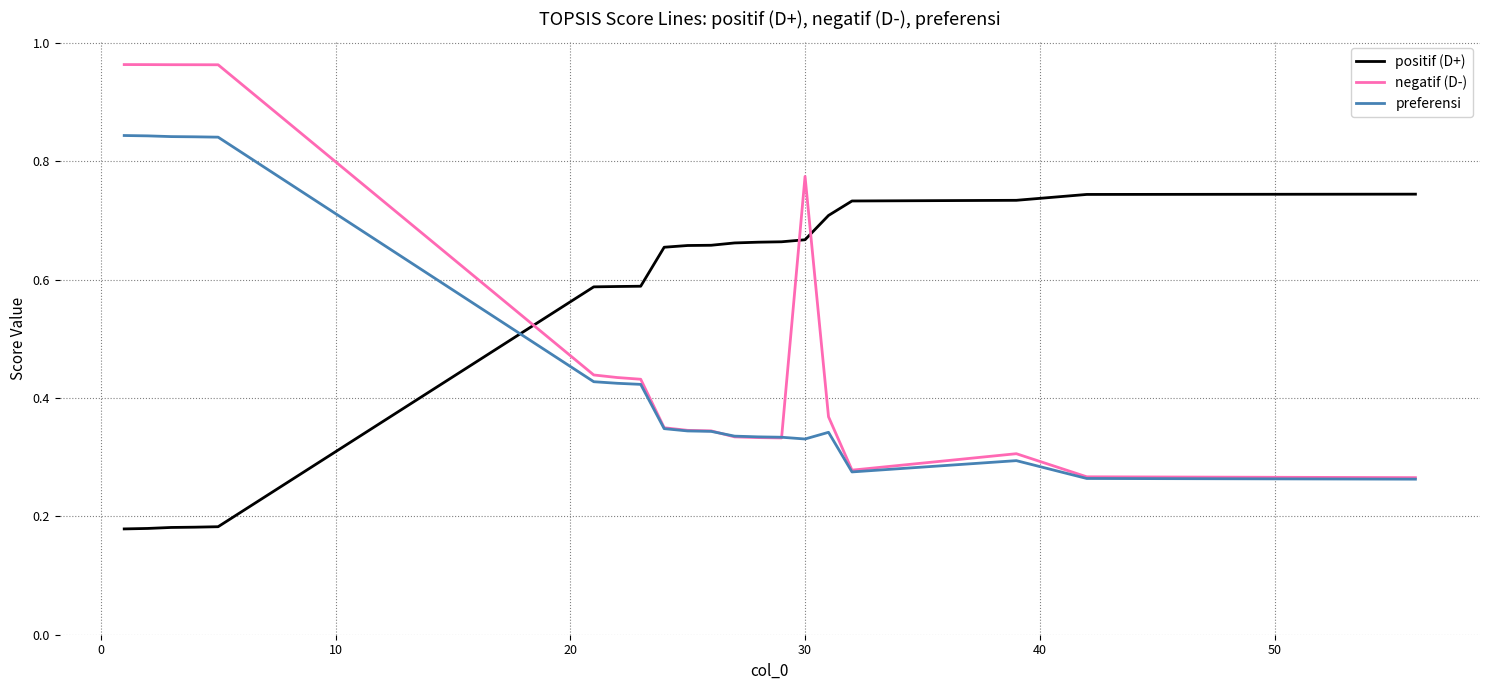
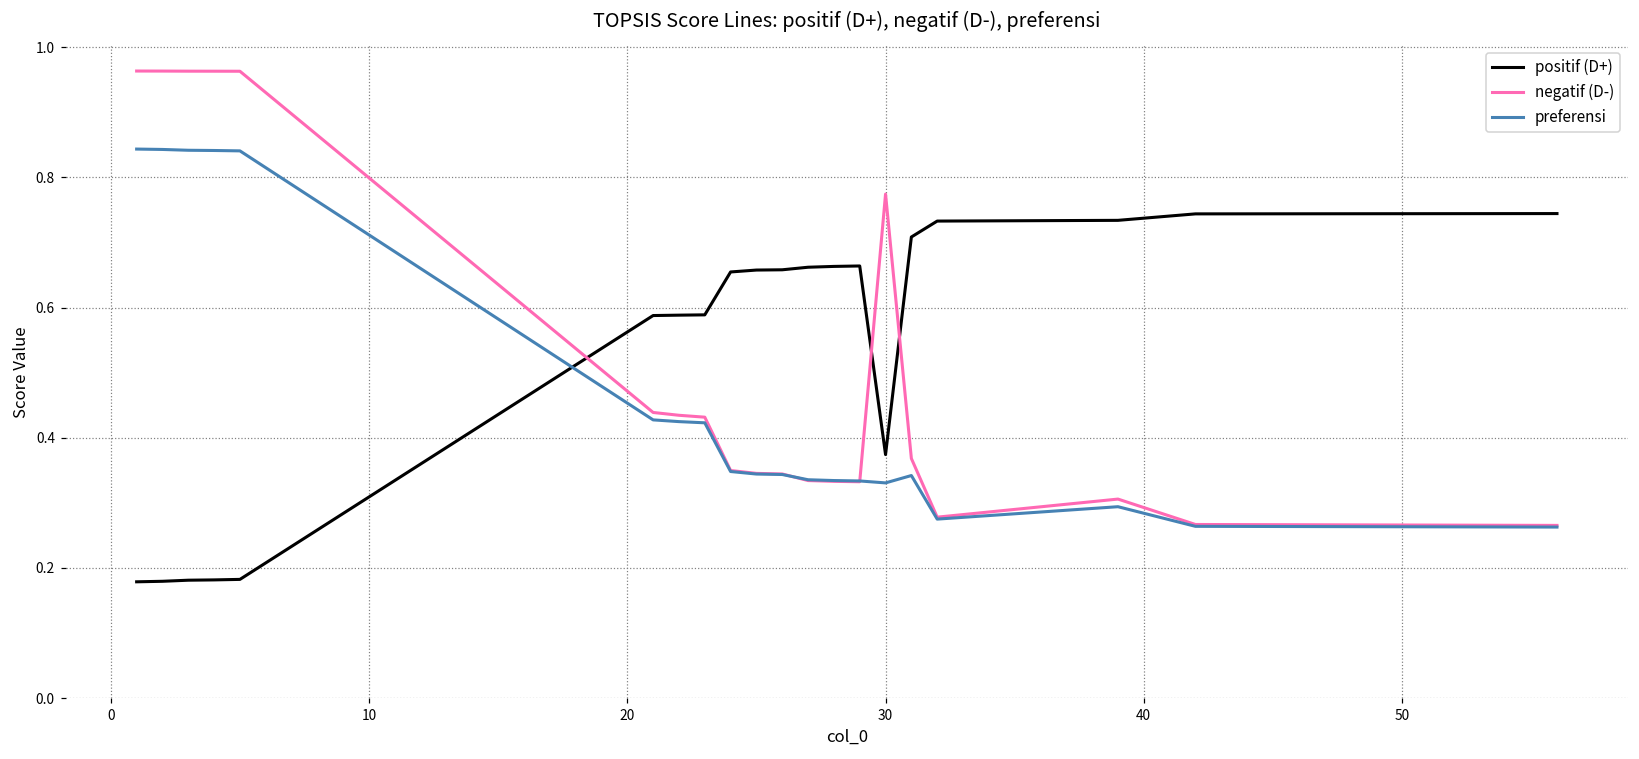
  {
    "positif (D+)": {
-     "30": 0.67
+     "30": 0.37
    },
    "negatif (D-)": {
      "30": 0.77
    },
    "preferensi": {
      "30": 0.33
    }
  }
